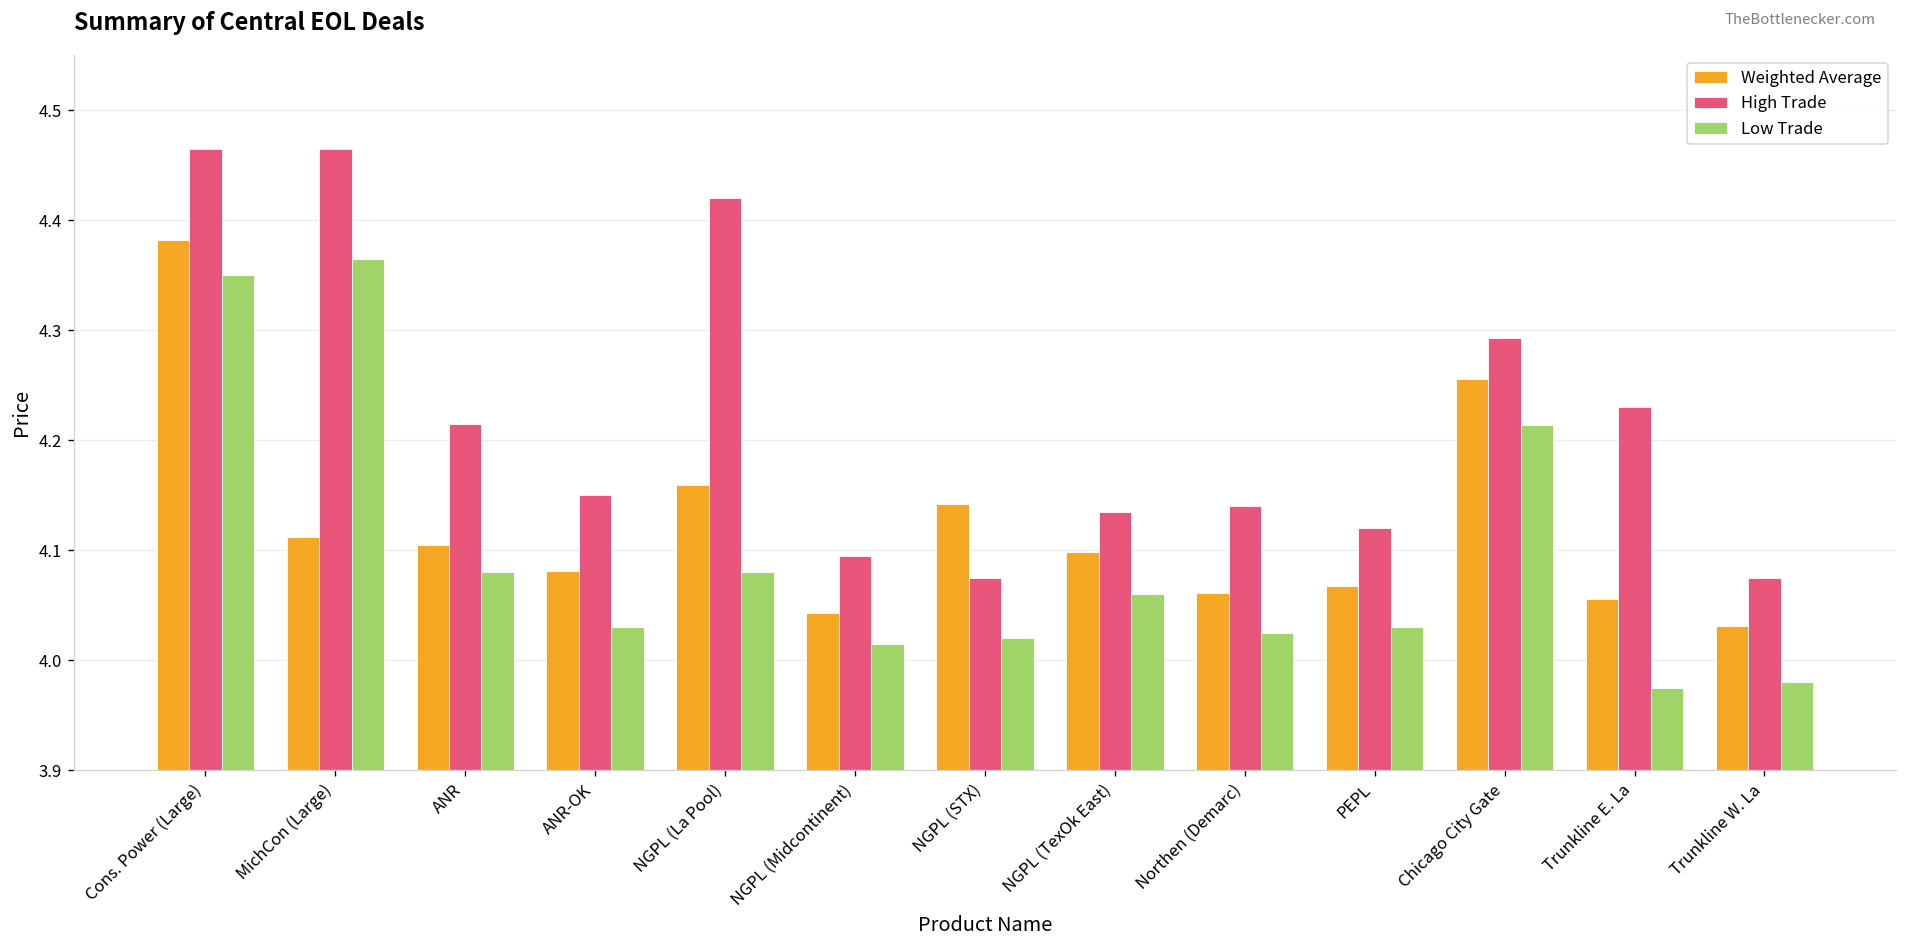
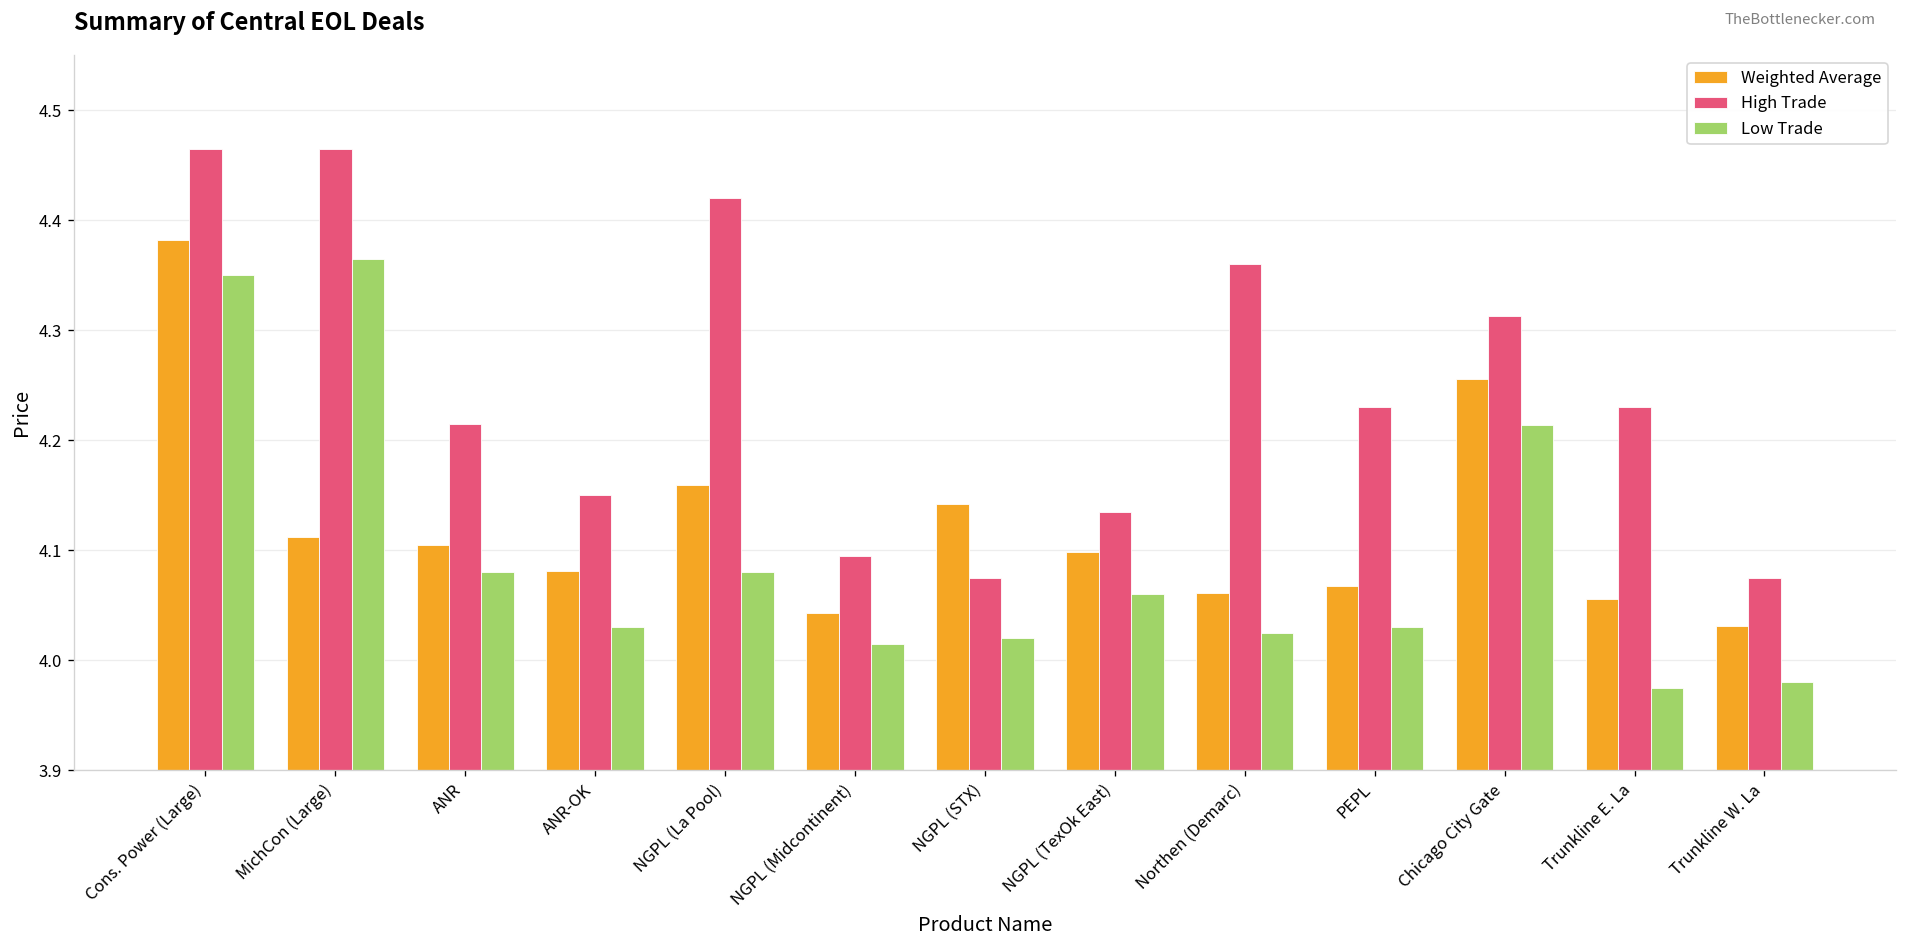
  {
    "Weighted Average": {
      "Cons. Power (Large)": 4.38,
      "MichCon (Large)": 4.11,
      "ANR": 4.11,
      "ANR-OK": 4.08,
      "NGPL (La Pool)": 4.16,
      "NGPL (Midcontinent)": 4.04,
      "NGPL (STX)": 4.14,
      "NGPL (TexOk East)": 4.10,
      "Northen (Demarc)": 4.06,
      "PEPL": 4.07,
      "Chicago City Gate": 4.26,
      "Trunkline E. La": 4.06,
      "Trunkline W. La": 4.03
    },
    "High Trade": {
      "Cons. Power (Large)": 4.47,
      "MichCon (Large)": 4.47,
      "ANR": 4.22,
      "ANR-OK": 4.15,
      "NGPL (La Pool)": 4.42,
      "NGPL (Midcontinent)": 4.10,
      "NGPL (STX)": 4.08,
      "NGPL (TexOk East)": 4.14,
-     "Northen (Demarc)": 4.14,
-     "PEPL": 4.12,
-     "Chicago City Gate": 4.29,
+     "Northen (Demarc)": 4.36,
+     "PEPL": 4.23,
+     "Chicago City Gate": 4.31,
      "Trunkline E. La": 4.23,
      "Trunkline W. La": 4.08
    },
    "Low Trade": {
      "Cons. Power (Large)": 4.35,
      "MichCon (Large)": 4.37,
      "ANR": 4.08,
      "ANR-OK": 4.03,
      "NGPL (La Pool)": 4.08,
      "NGPL (Midcontinent)": 4.02,
      "NGPL (STX)": 4.02,
      "NGPL (TexOk East)": 4.06,
      "Northen (Demarc)": 4.03,
      "PEPL": 4.03,
      "Chicago City Gate": 4.21,
      "Trunkline E. La": 3.98,
      "Trunkline W. La": 3.98
    }
  }
